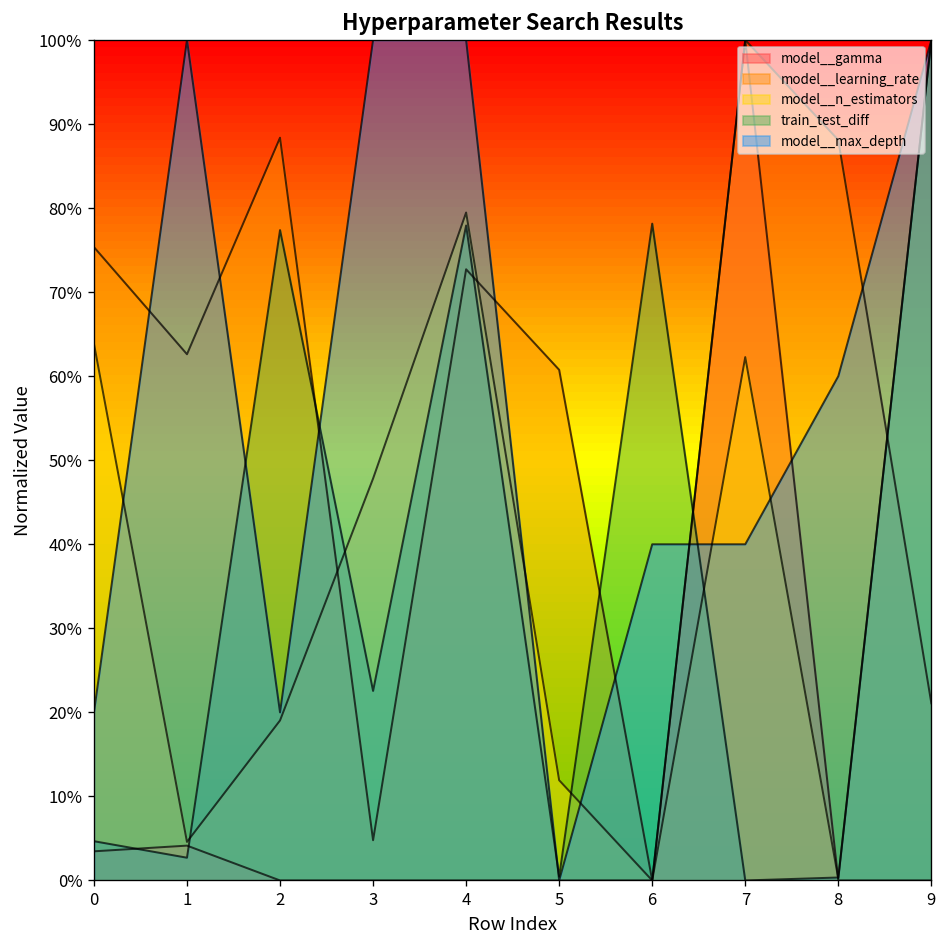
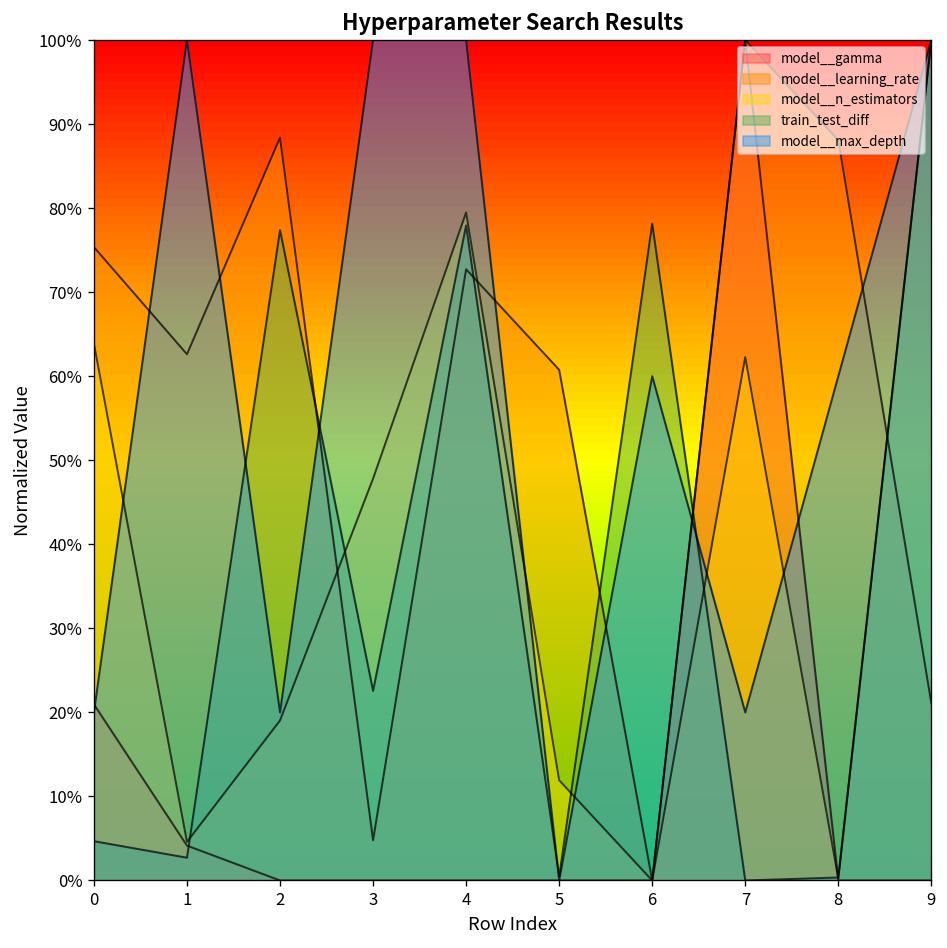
  {
    "model__gamma": {
-     "0": "3%",
+     "0": "21%",
      "1": "4%",
      "2": "0%",
      "3": "0%",
      "4": "0%",
      "9": "0%"
    },
    "train_test_diff": {
      "0": "5%",
      "1": "3%",
      "2": "77%",
      "3": "23%",
      "4": "78%",
      "5": "0%",
      "6": "78%",
      "7": "0%"
    },
    "model__max_depth": {
      "0": "20%",
      "1": "100%",
      "2": "20%",
      "3": "100%",
      "4": "100%",
-     "6": "40%",
-     "7": "40%",
+     "6": "60%",
+     "7": "20%",
      "8": "60%"
    }
  }
